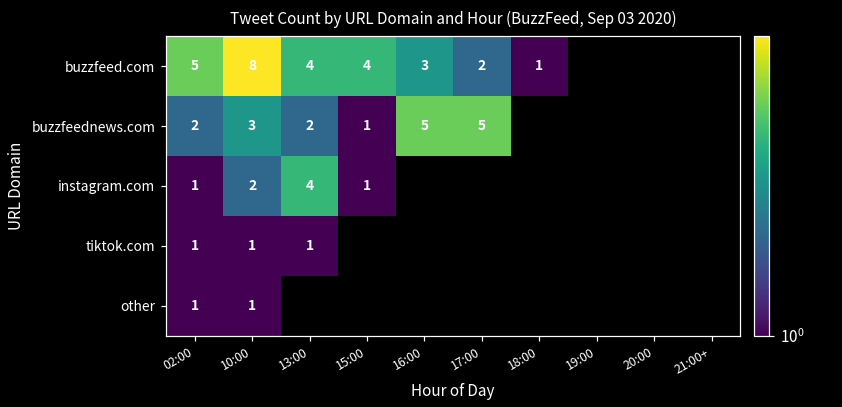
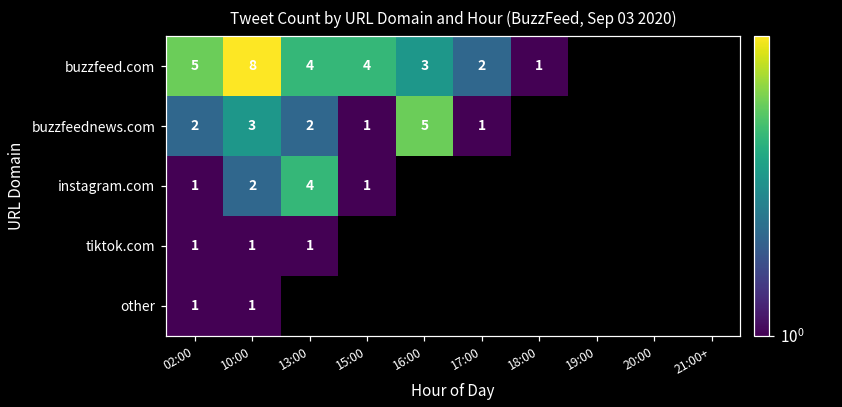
  {
    "buzzfeed.com": {
      "02:00": 5,
      "10:00": 8,
      "13:00": 4,
      "15:00": 4,
      "16:00": 3,
      "17:00": 2,
      "18:00": 1
    },
    "buzzfeednews.com": {
      "02:00": 2,
      "10:00": 3,
      "13:00": 2,
      "15:00": 1,
      "16:00": 5,
-     "17:00": 5
+     "17:00": 1
    },
    "instagram.com": {
      "02:00": 1,
      "10:00": 2,
      "13:00": 4,
      "15:00": 1
    },
    "tiktok.com": {
      "02:00": 1,
      "10:00": 1,
      "13:00": 1
    },
    "other": {
      "02:00": 1,
      "10:00": 1
    }
  }
